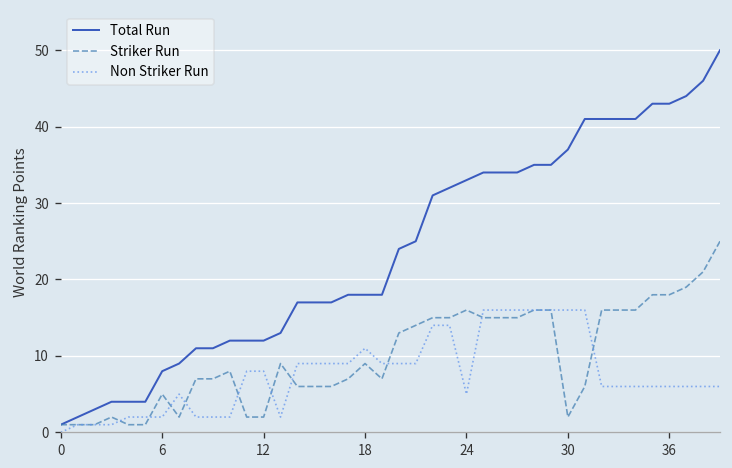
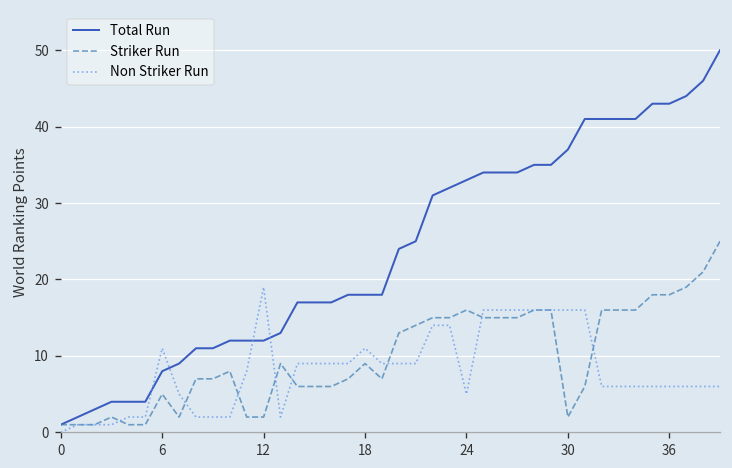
  {
    "Non Striker Run": {
      "0": 0,
-     "6": 2,
-     "12": 8,
+     "6": 11,
+     "12": 19,
      "18": 11,
      "24": 5,
      "30": 16,
      "36": 6
    }
  }
